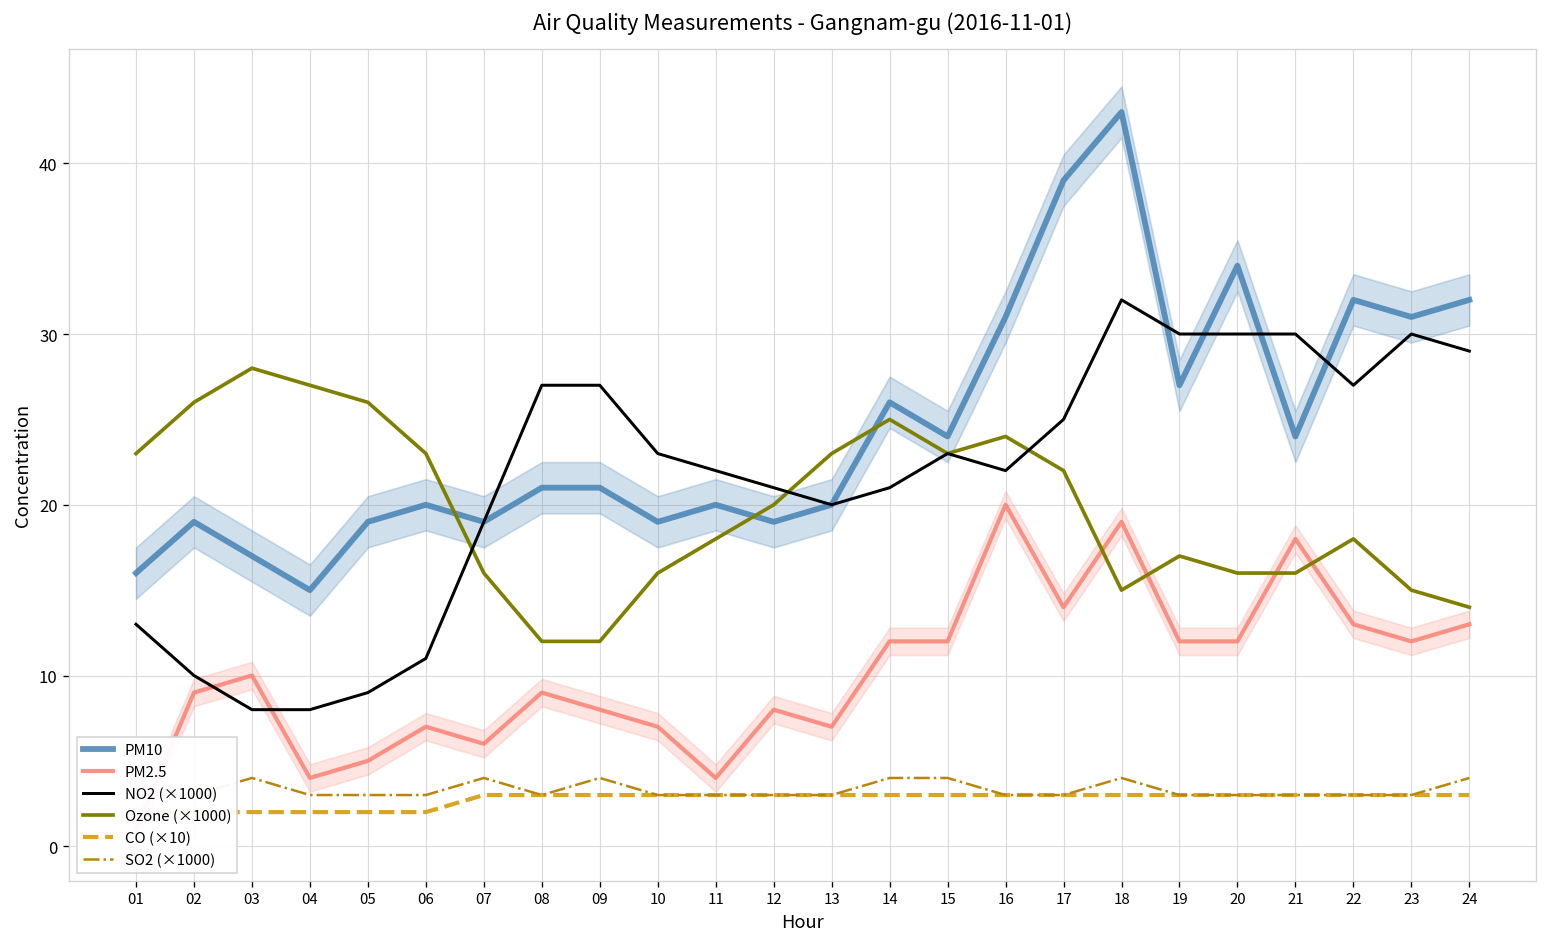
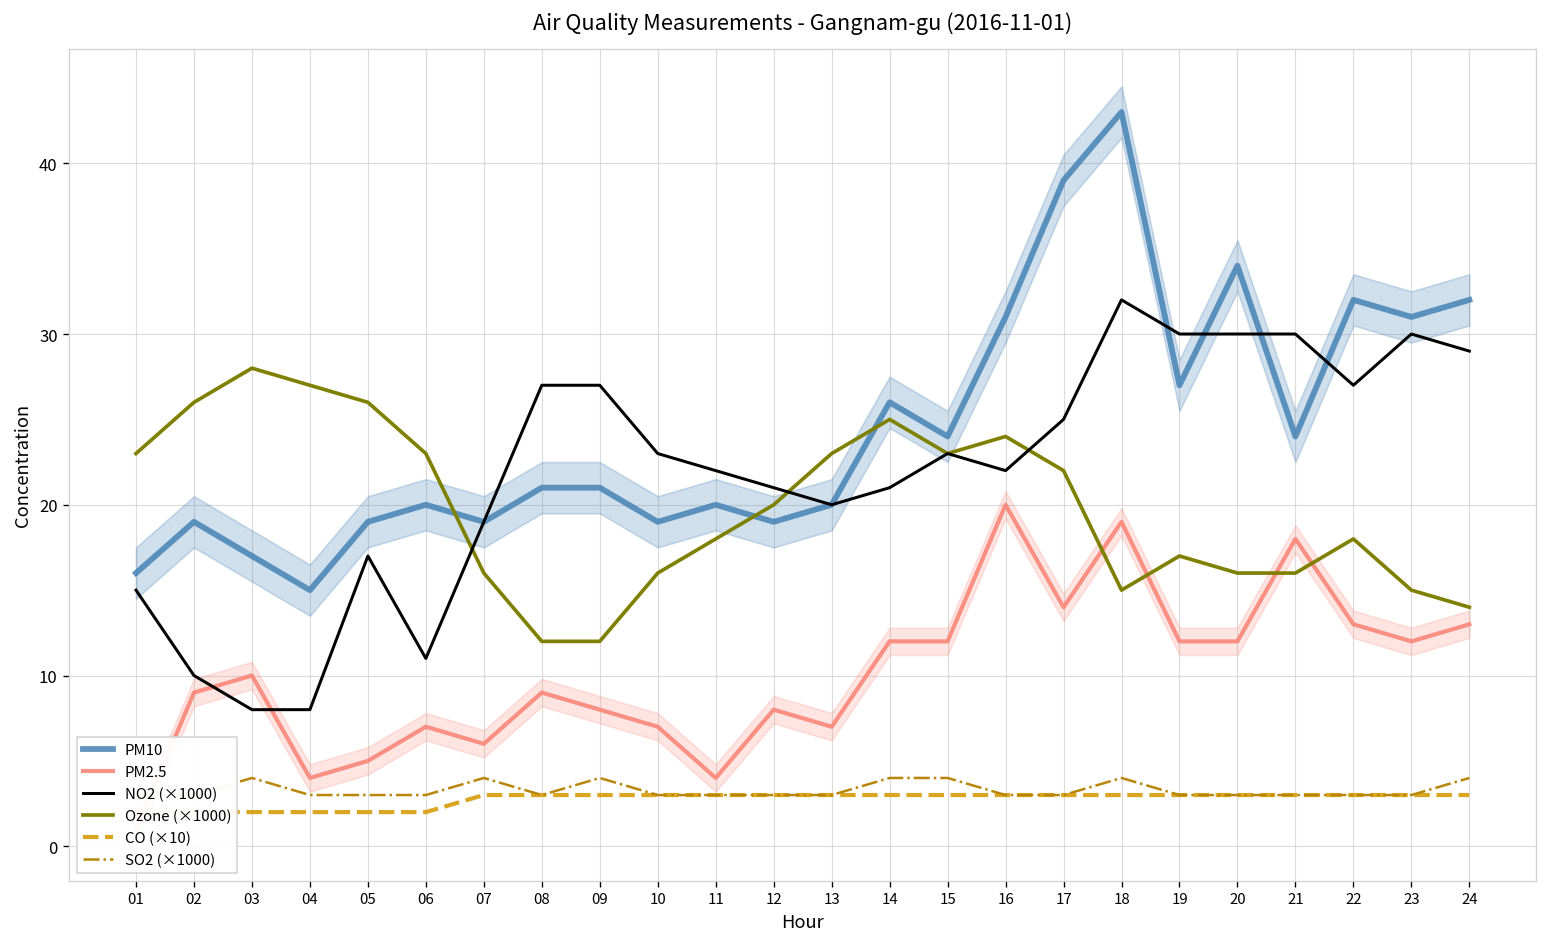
  {
    "NO2 (×1000)": {
-     "01": 13.0,
+     "01": 15.0,
      "02": 10.0,
      "03": 8.0,
      "04": 8.0,
-     "05": 9.0,
+     "05": 17.0,
      "06": 11.0,
      "08": 27.0,
      "09": 27.0,
      "10": 23.0,
      "11": 22.0,
      "12": 21.0,
      "14": 21.0,
      "16": 22.0,
      "17": 25.0,
      "18": 32.0,
      "19": 30.0,
      "20": 30.0,
      "21": 30.0,
      "22": 27.0,
      "23": 30.0,
      "24": 29.0
    }
  }
